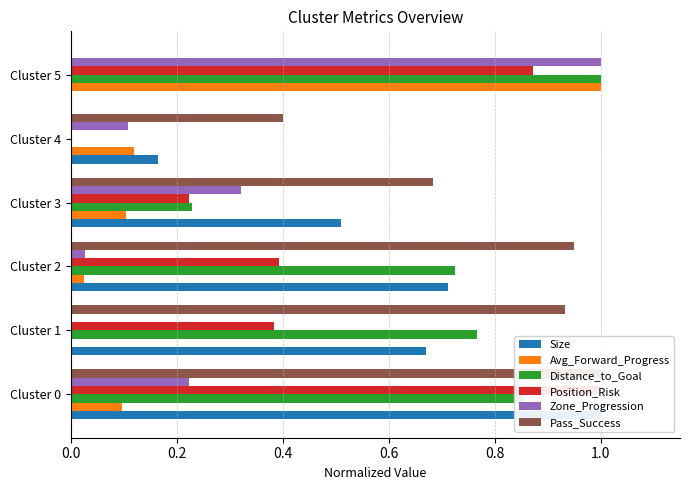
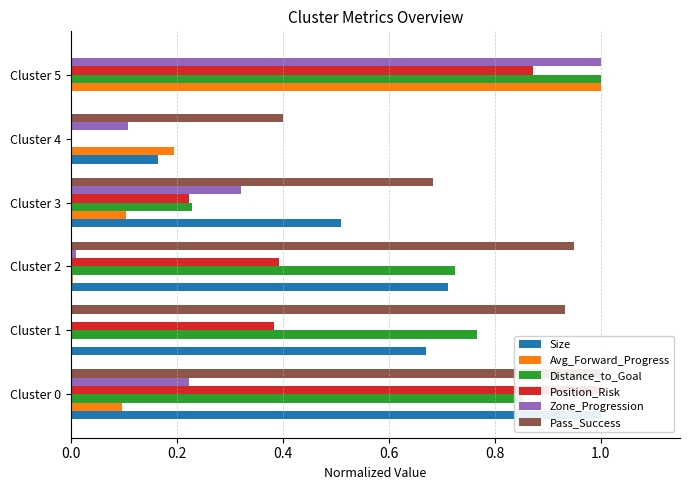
  {
    "Size": {
      "Cluster 5": 0.00,
      "Cluster 4": 0.16,
      "Cluster 3": 0.51,
      "Cluster 2": 0.71,
      "Cluster 1": 0.67
    },
    "Avg_Forward_Progress": {
      "Cluster 5": 1.00,
-     "Cluster 4": 0.12,
+     "Cluster 4": 0.19,
      "Cluster 3": 0.10,
-     "Cluster 2": 0.02,
+     "Cluster 2": 0.00,
      "Cluster 1": 0.00,
      "Cluster 0": 0.10
    },
    "Distance_to_Goal": {
      "Cluster 5": 1.00,
      "Cluster 4": 0.00,
      "Cluster 3": 0.23,
      "Cluster 2": 0.72,
      "Cluster 1": 0.77
    },
    "Position_Risk": {
      "Cluster 5": 0.87,
      "Cluster 4": 0.00,
      "Cluster 3": 0.22,
      "Cluster 2": 0.39,
      "Cluster 1": 0.38
    },
    "Zone_Progression": {
      "Cluster 5": 1.00,
      "Cluster 4": 0.11,
      "Cluster 3": 0.32,
-     "Cluster 2": 0.03,
+     "Cluster 2": 0.01,
      "Cluster 1": 0.00,
      "Cluster 0": 0.22
    },
    "Pass_Success": {
      "Cluster 5": 0.00,
      "Cluster 4": 0.40,
      "Cluster 3": 0.68,
      "Cluster 2": 0.95,
      "Cluster 1": 0.93
    }
  }
